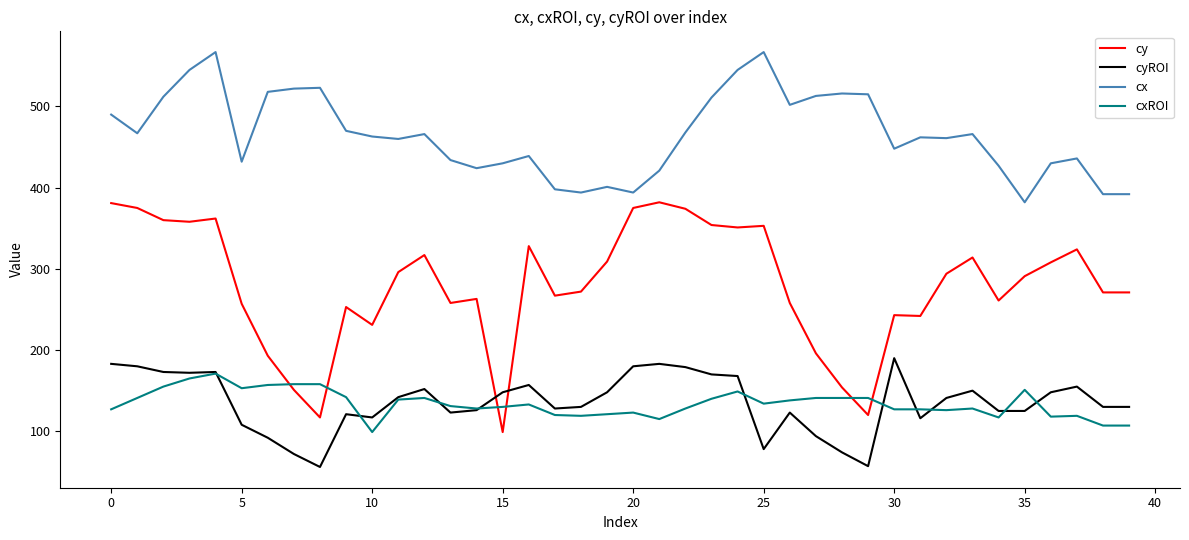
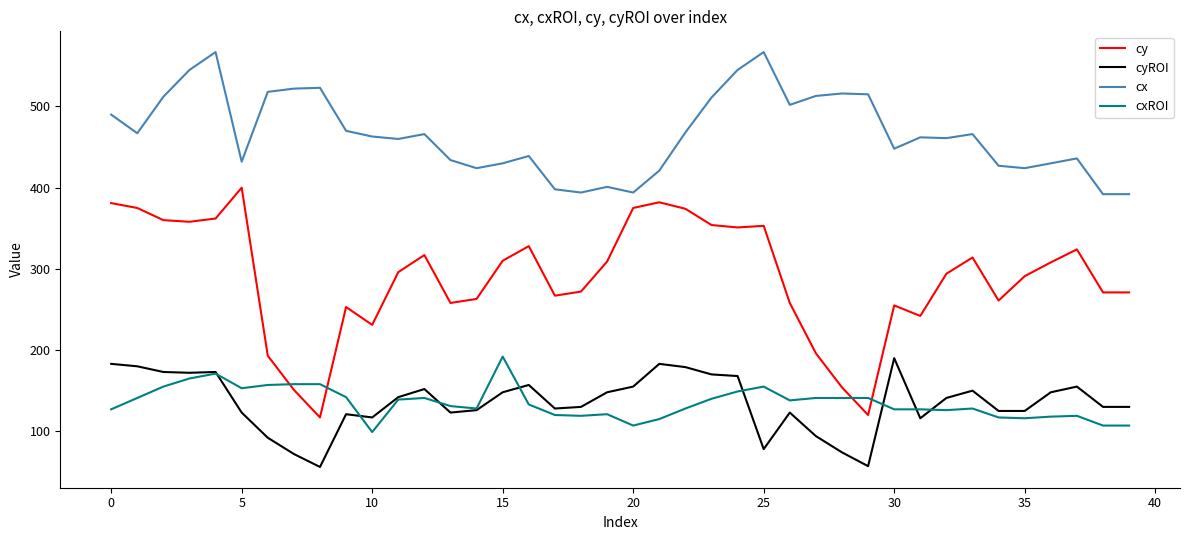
  {
    "cy": {
      "0": 380,
-     "5": 260,
+     "5": 400,
      "10": 230,
-     "15": 100,
+     "15": 310,
      "20": 380,
      "25": 350,
-     "30": 240,
+     "30": 260,
      "35": 290
    },
    "cyROI": {
      "0": 180,
-     "5": 110,
+     "5": 120,
      "10": 120,
      "15": 150,
-     "20": 180,
+     "20": 160,
      "25": 80,
      "30": 190,
      "35": 130
    },
    "cx": {
      "0": 490,
      "5": 430,
      "10": 460,
      "15": 430,
      "20": 390,
      "25": 570,
      "30": 450,
-     "35": 380
+     "35": 420
    },
    "cxROI": {
      "0": 130,
      "5": 150,
      "10": 100,
-     "15": 130,
-     "20": 120,
-     "25": 130,
+     "15": 190,
+     "20": 110,
+     "25": 160,
      "30": 130,
-     "35": 150
+     "35": 120
    }
  }
